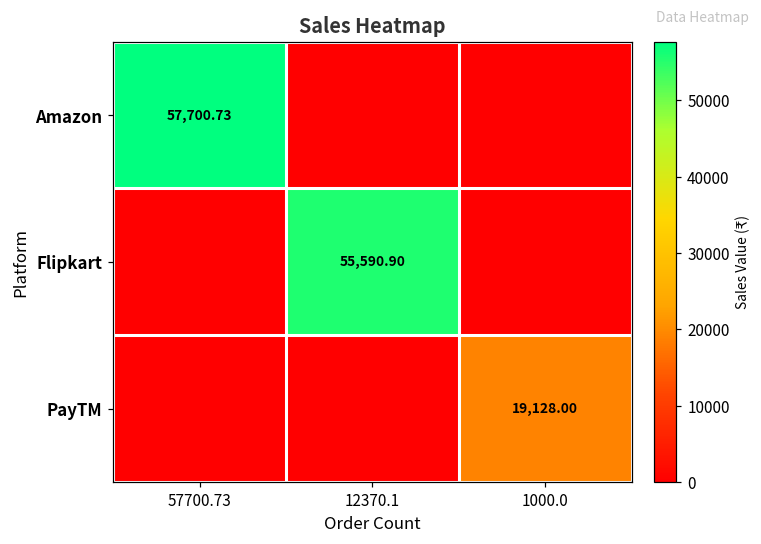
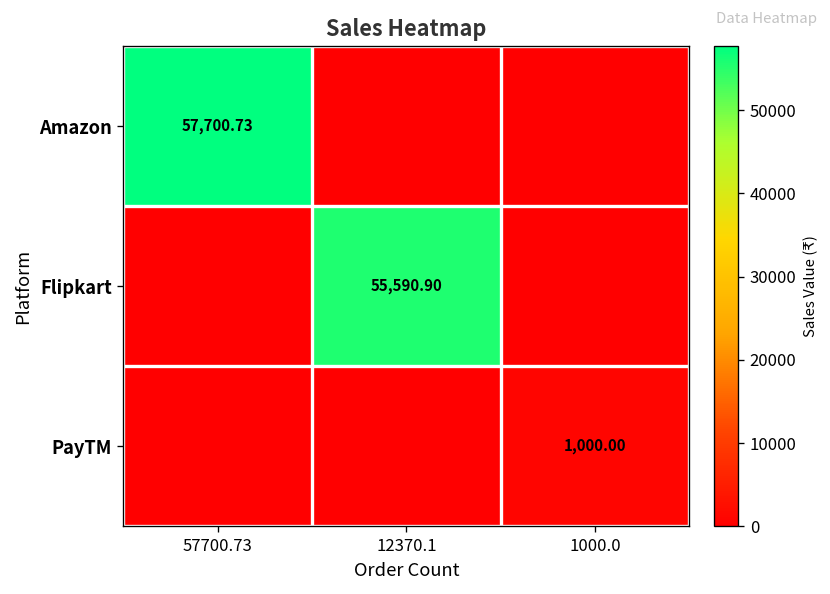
  {
    "Amazon": {
      "57700.73": "57,700.73"
    },
    "Flipkart": {
      "12370.1": "55,590.90"
    },
    "PayTM": {
-     "1000.0": "19,128.00"
+     "1000.0": "1,000.00"
    }
  }
